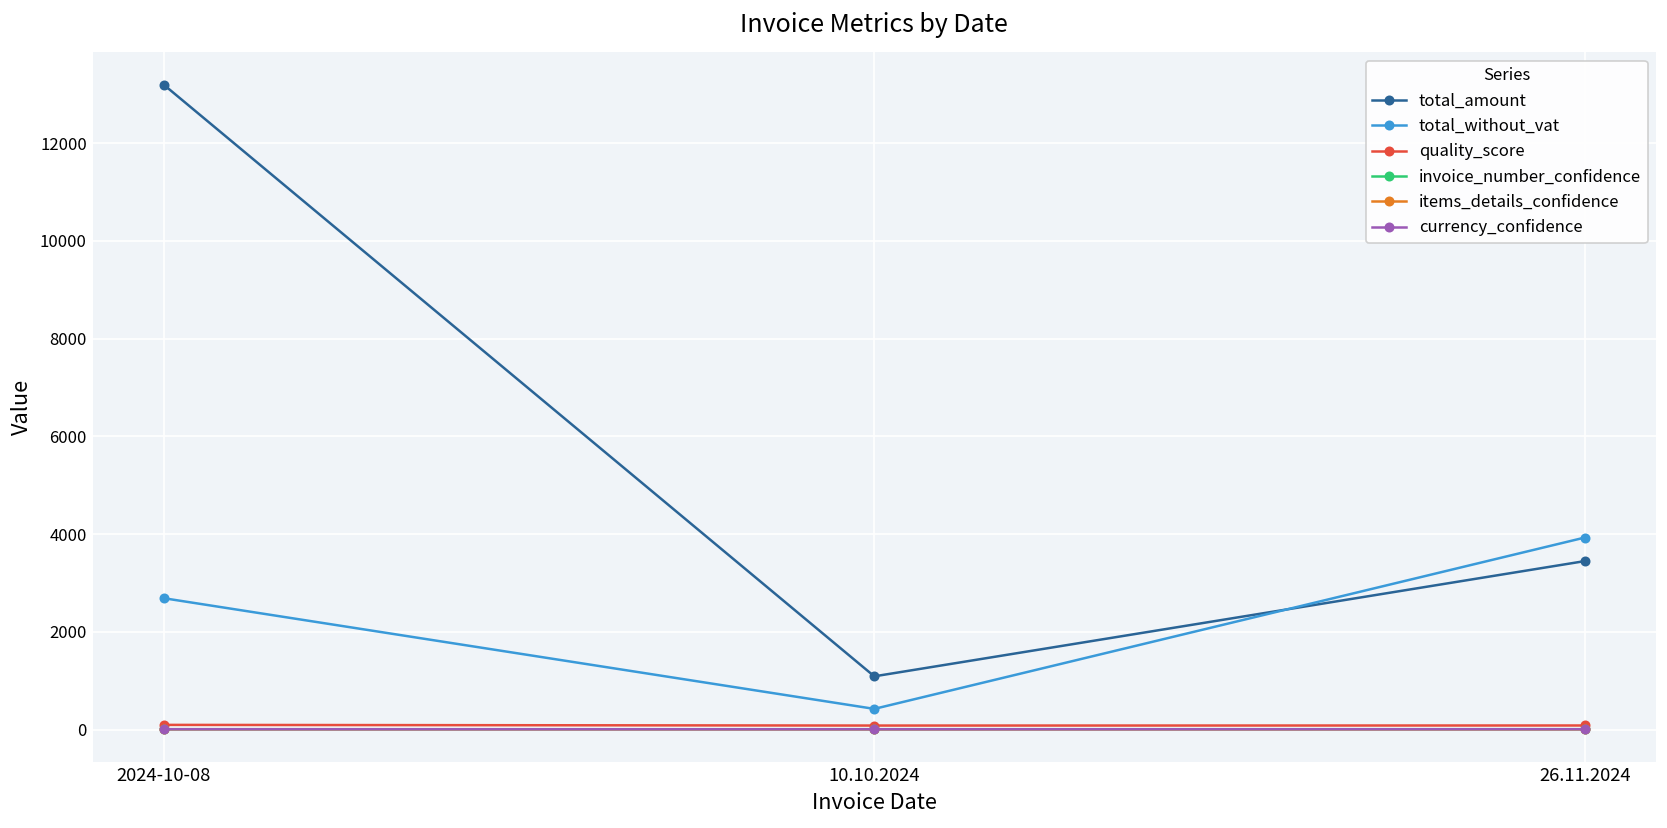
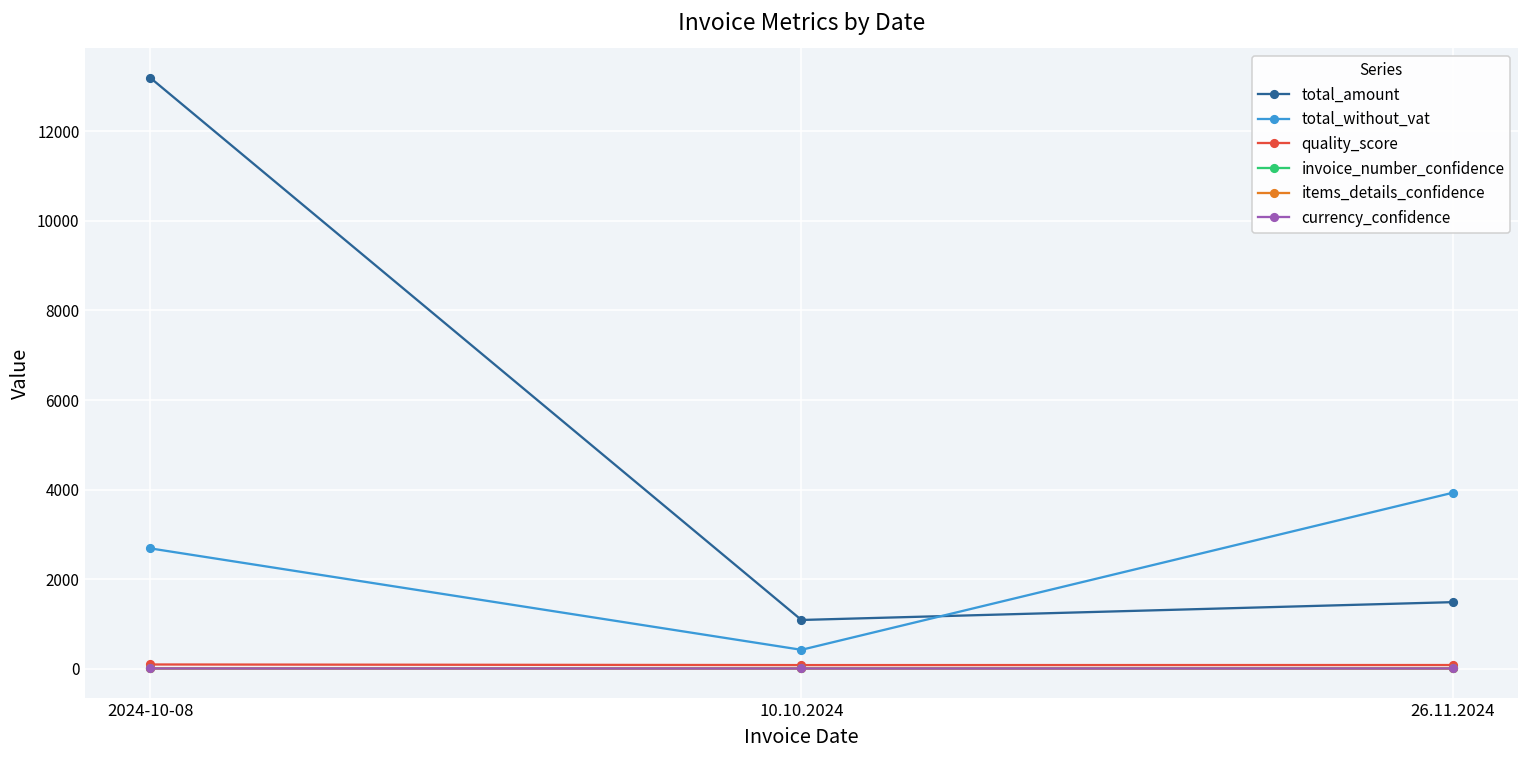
  {
    "total_amount": {
      "2024-10-08": 13200,
      "10.10.2024": 1100,
-     "26.11.2024": 3500
+     "26.11.2024": 1500
    },
    "total_without_vat": {
      "2024-10-08": 2700,
      "10.10.2024": 400,
      "26.11.2024": 3900
    },
    "quality_score": {
      "2024-10-08": 100,
      "10.10.2024": 100,
      "26.11.2024": 100
    },
    "currency_confidence": {
      "2024-10-08": 0,
      "10.10.2024": 0,
      "26.11.2024": 0
    }
  }
